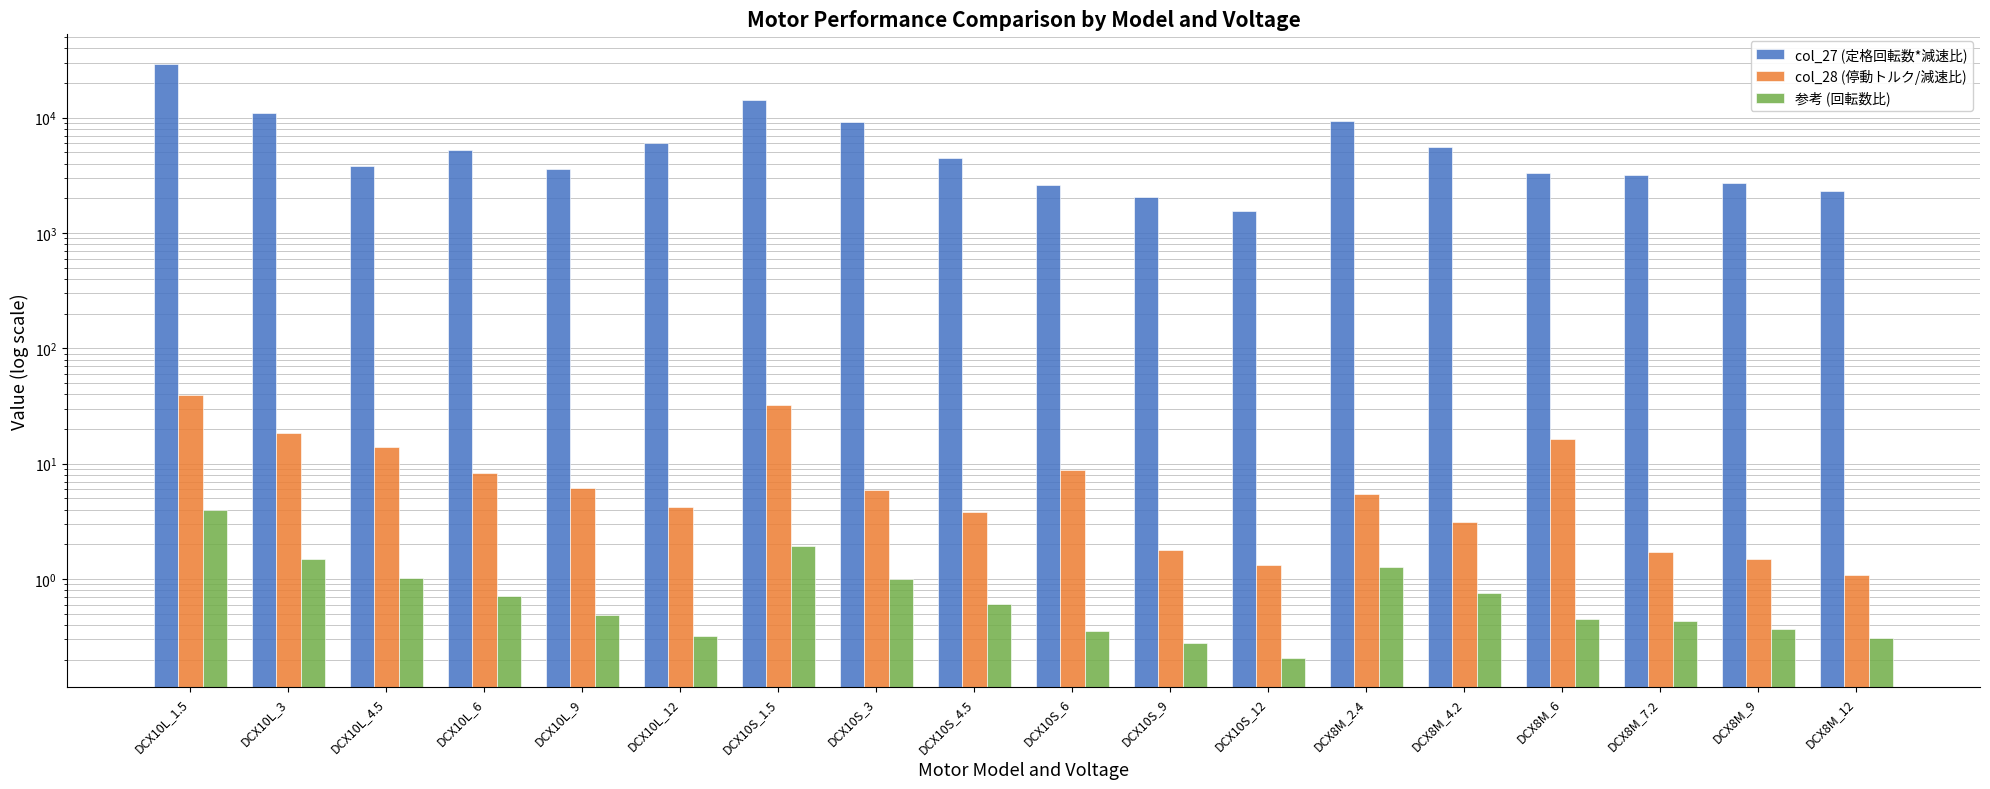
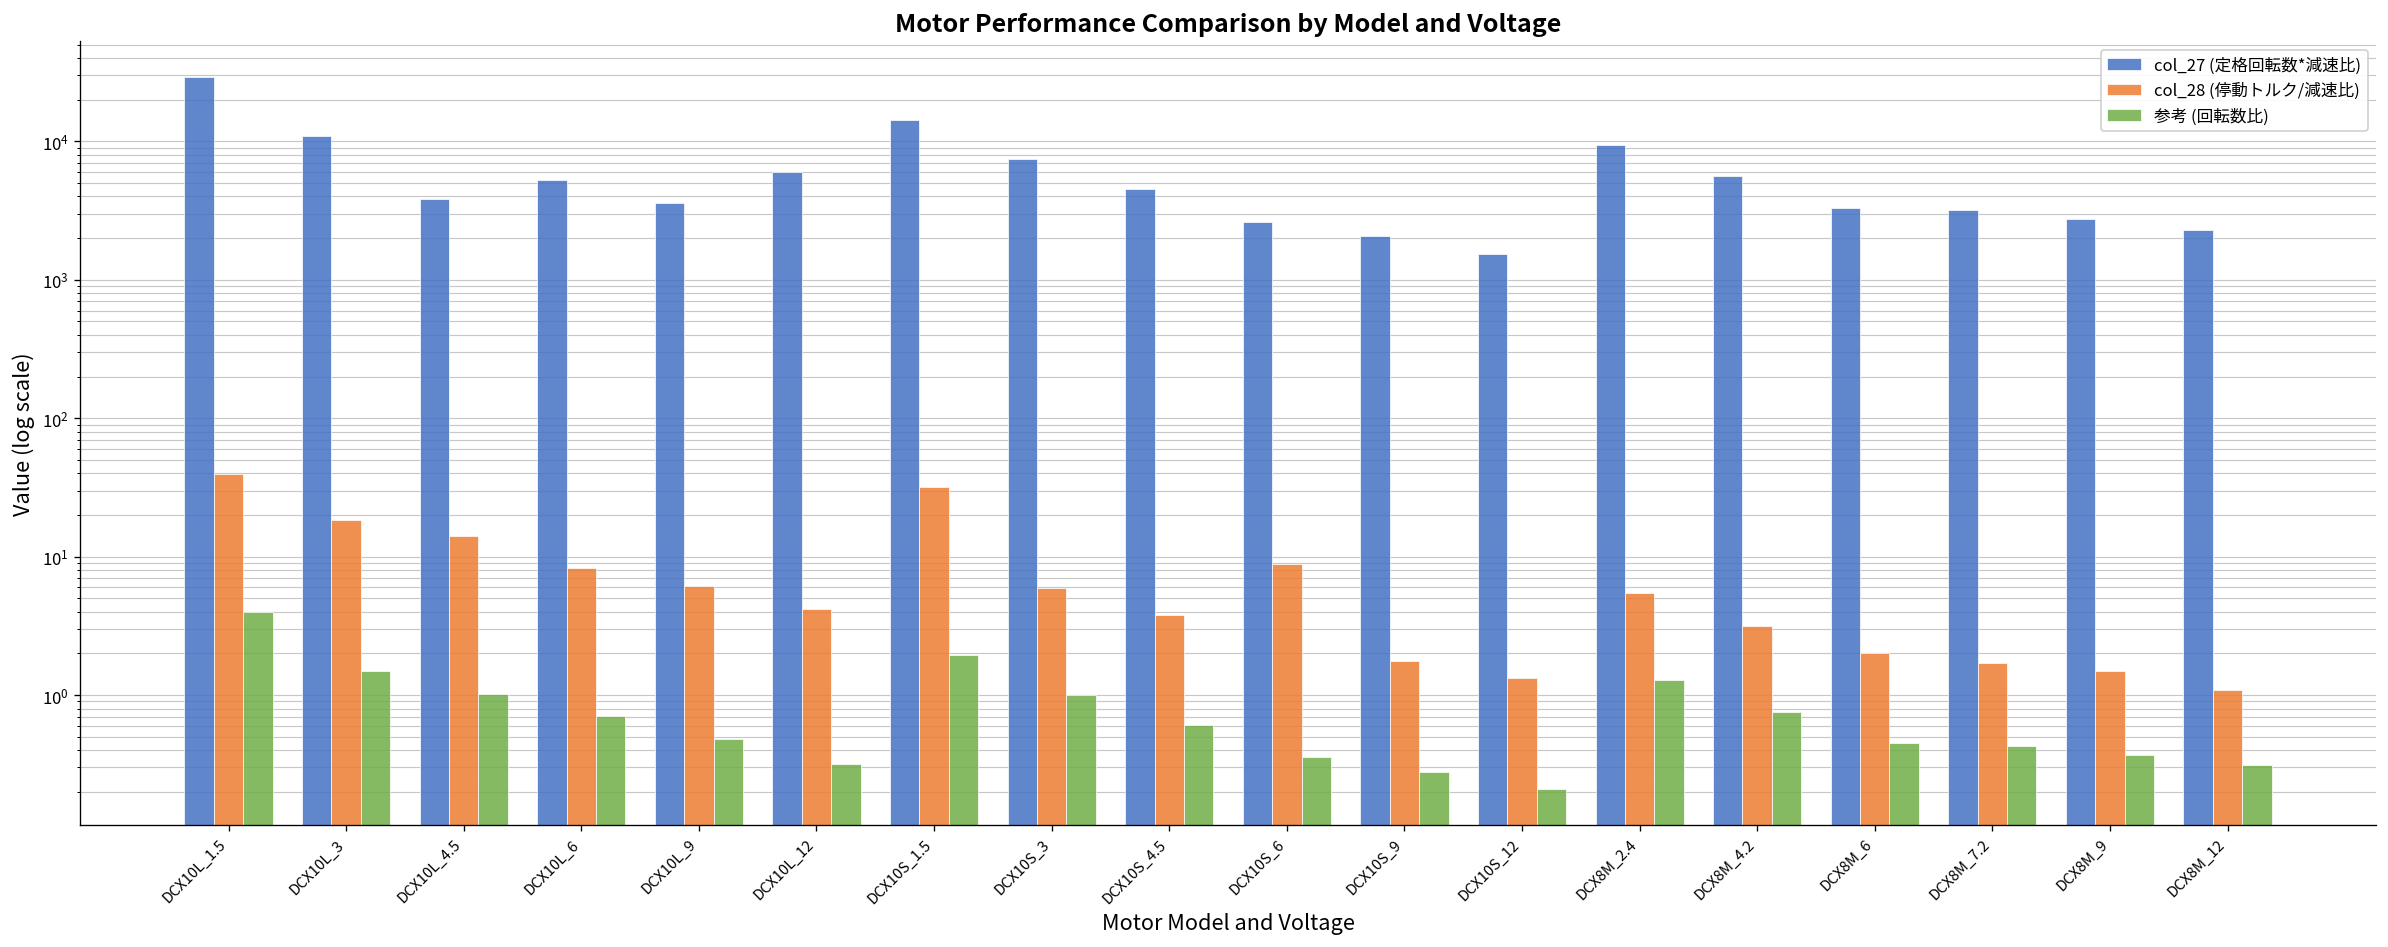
  {
    "col_27 (定格回転数*減速比)": {
      "DCX10L_1.5": 29000,
      "DCX10L_3": 11000,
      "DCX10L_4.5": 3800,
      "DCX10L_6": 5000,
      "DCX10L_9": 3600,
      "DCX10L_12": 6000,
      "DCX10S_1.5": 14000,
-     "DCX10S_3": 9000,
+     "DCX10S_3": 7000,
      "DCX10S_4.5": 4500,
      "DCX10S_6": 2600,
      "DCX10S_9": 2100,
      "DCX10S_12": 1500,
      "DCX8M_2.4": 9000,
      "DCX8M_4.2": 6000,
      "DCX8M_6": 3300,
      "DCX8M_7.2": 3200,
      "DCX8M_9": 2700,
      "DCX8M_12": 2300
    },
    "col_28 (停動トルク/減速比)": {
      "DCX10L_1.5": 40,
      "DCX10L_3": 19,
      "DCX10L_4.5": 14,
      "DCX10L_6": 8,
      "DCX10L_9": 6,
      "DCX10L_12": 4.2,
      "DCX10S_1.5": 32,
      "DCX10S_3": 6,
      "DCX10S_4.5": 3.8,
      "DCX10S_6": 9,
      "DCX10S_9": 1.8,
      "DCX10S_12": 1.3,
      "DCX8M_2.4": 5,
      "DCX8M_4.2": 3.1,
-     "DCX8M_6": 16,
+     "DCX8M_6": 2.0,
      "DCX8M_7.2": 1.7,
      "DCX8M_9": 1.5,
      "DCX8M_12": 1.1
    },
    "参考 (回転数比)": {
      "DCX10L_1.5": 4.0,
      "DCX10L_3": 1.5,
      "DCX10L_4.5": 1.0,
      "DCX10L_6": 0.7,
      "DCX10L_9": 0.5,
      "DCX10L_12": 0.32,
      "DCX10S_1.5": 1.9,
      "DCX10S_3": 1.0,
      "DCX10S_4.5": 0.6,
      "DCX10S_6": 0.35,
      "DCX10S_9": 0.28,
      "DCX10S_12": 0.2,
      "DCX8M_2.4": 1.3,
      "DCX8M_4.2": 0.8,
      "DCX8M_6": 0.45,
      "DCX8M_7.2": 0.43,
      "DCX8M_9": 0.37,
      "DCX8M_12": 0.3
    }
  }
